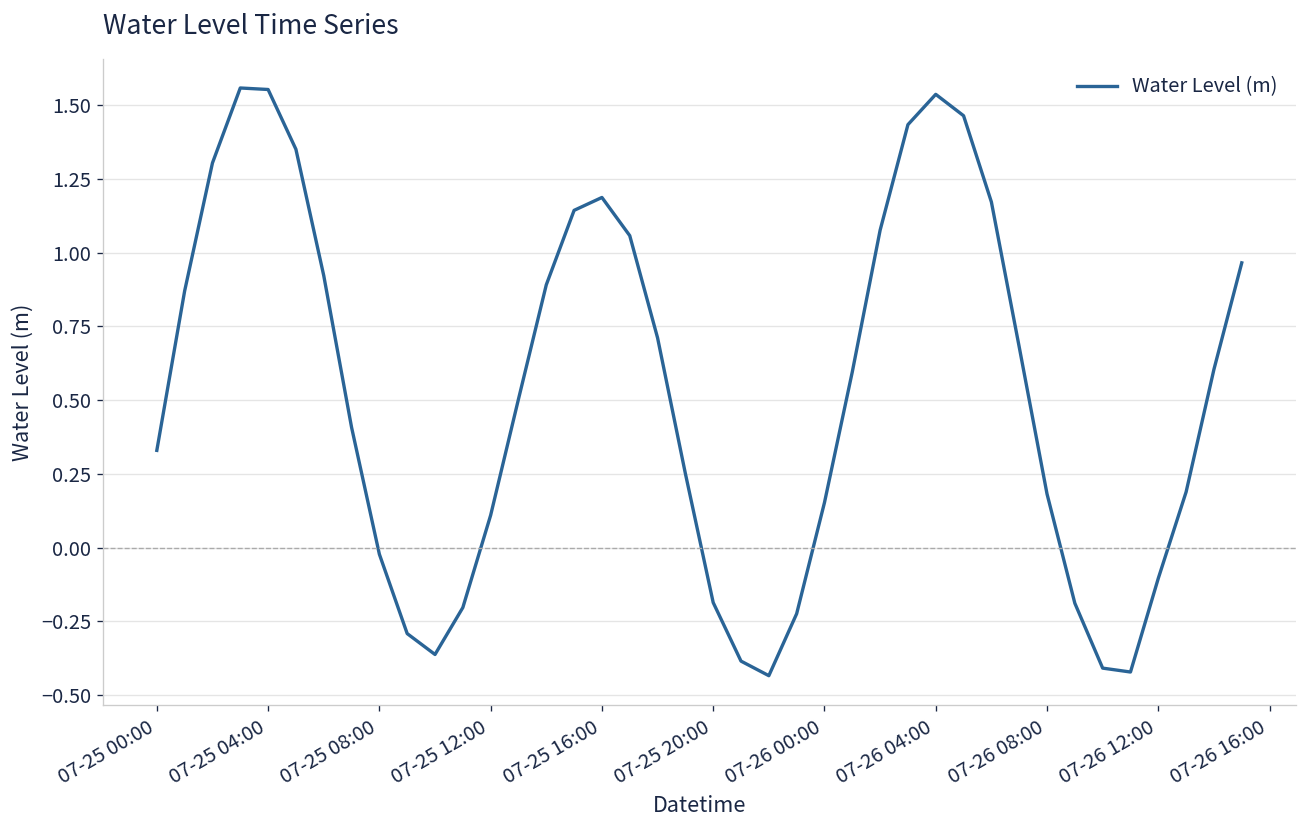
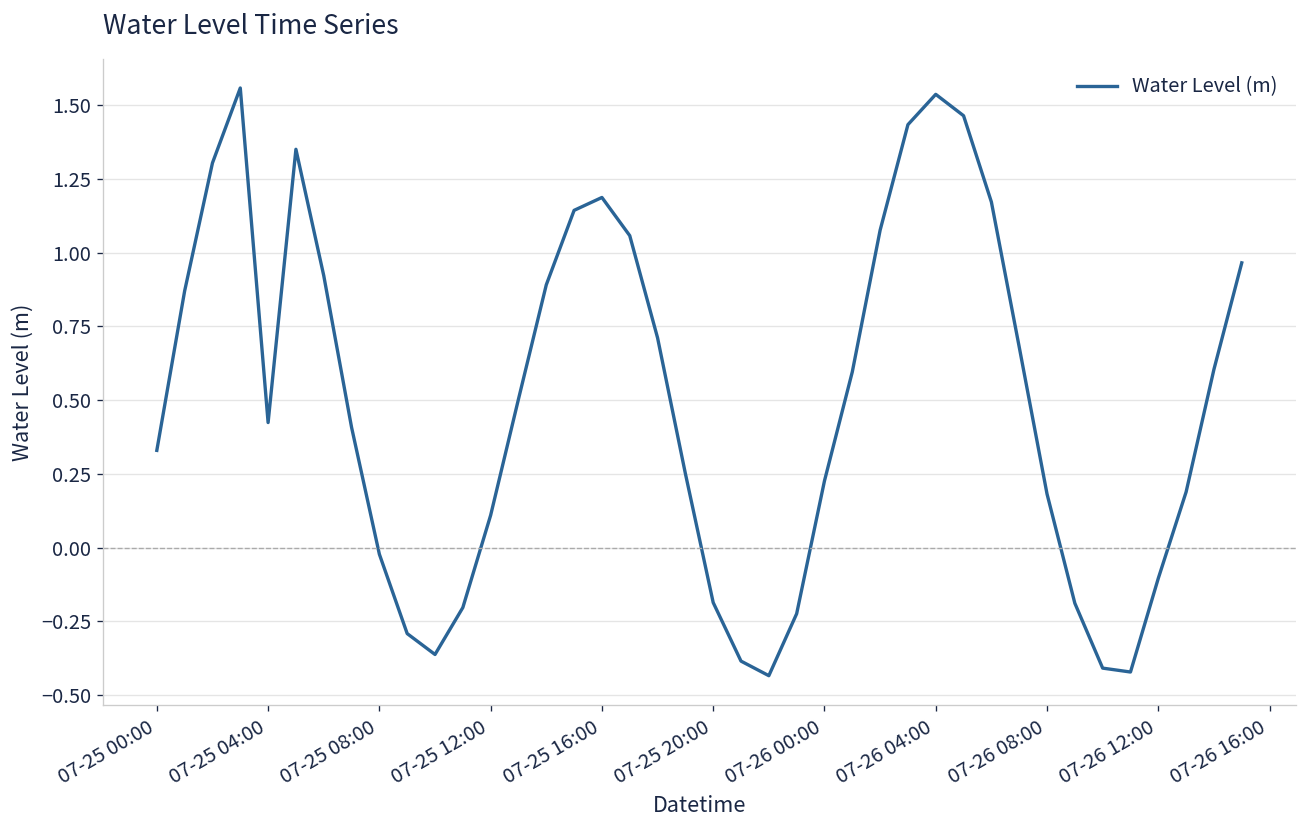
  {
    "07-25 00:00": 0.33,
-   "07-25 04:00": 1.55,
+   "07-25 04:00": 0.42,
    "07-25 08:00": -0.02,
    "07-25 12:00": 0.11,
    "07-25 16:00": 1.19,
    "07-25 20:00": -0.19,
-   "07-26 00:00": 0.15,
+   "07-26 00:00": 0.23,
    "07-26 04:00": 1.54,
    "07-26 08:00": 0.18,
    "07-26 12:00": -0.10
  }
